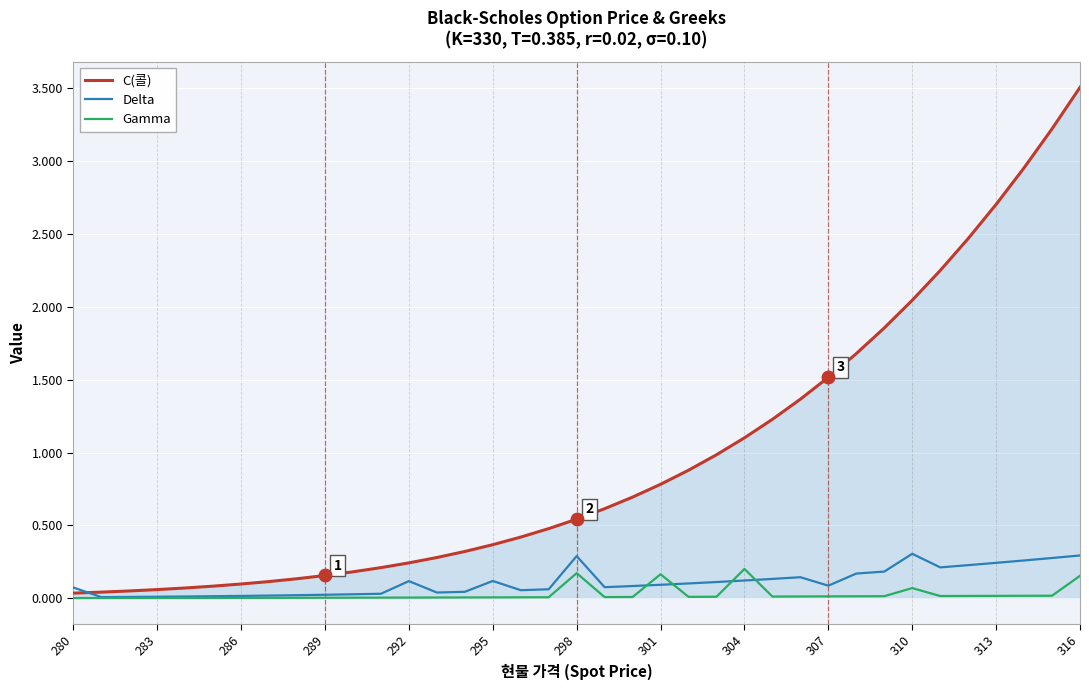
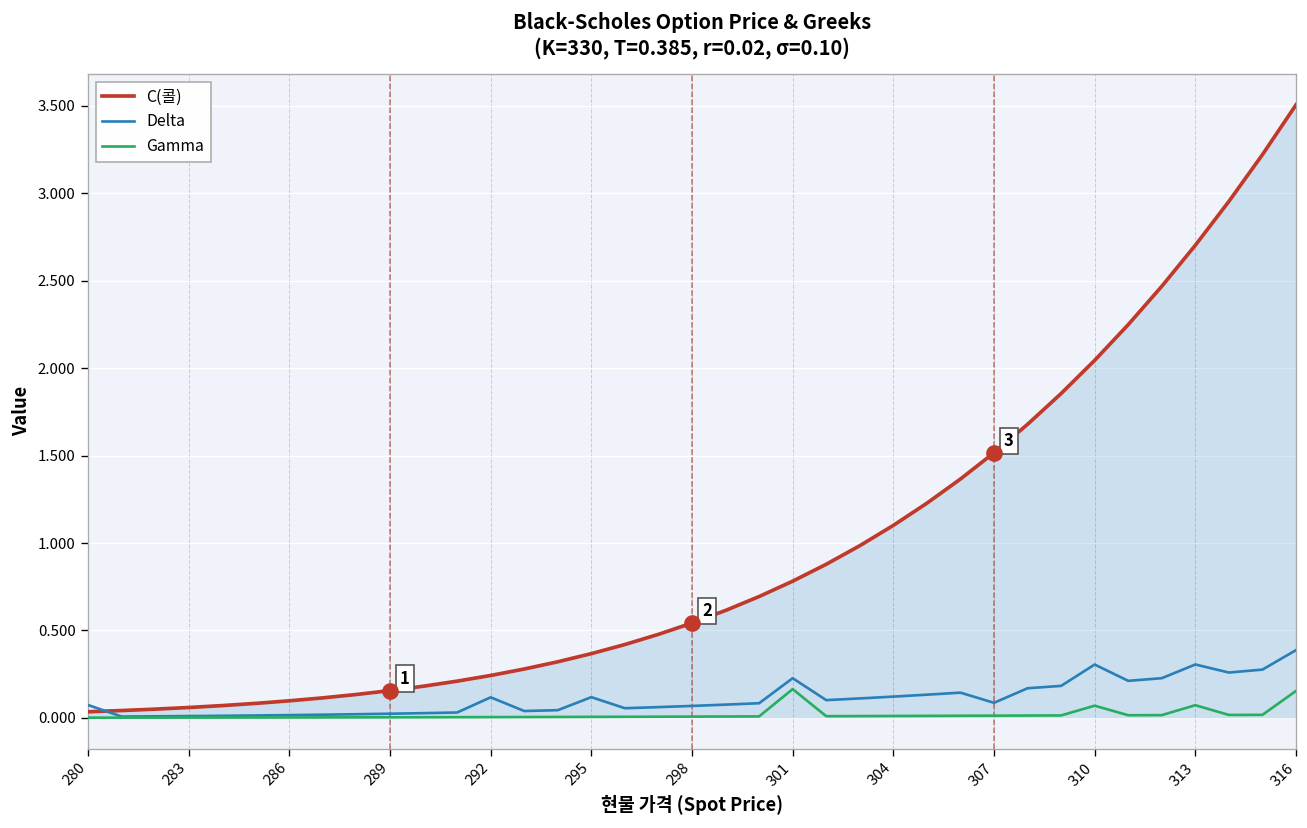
  {
    "Delta": {
      "280": 0.07,
      "289": 0.02,
      "292": 0.12,
      "295": 0.12,
-     "298": 0.29,
-     "301": 0.09,
+     "298": 0.07,
+     "301": 0.23,
      "304": 0.12,
      "307": 0.09,
      "310": 0.30,
-     "313": 0.24,
-     "316": 0.29
+     "313": 0.31,
+     "316": 0.39
    },
    "Gamma": {
      "280": 0.00,
      "289": 0.00,
      "292": 0.00,
      "295": 0.01,
-     "298": 0.17,
+     "298": 0.01,
      "301": 0.16,
-     "304": 0.20,
+     "304": 0.01,
      "307": 0.01,
      "310": 0.07,
-     "313": 0.02,
+     "313": 0.07,
      "316": 0.15
    }
  }
